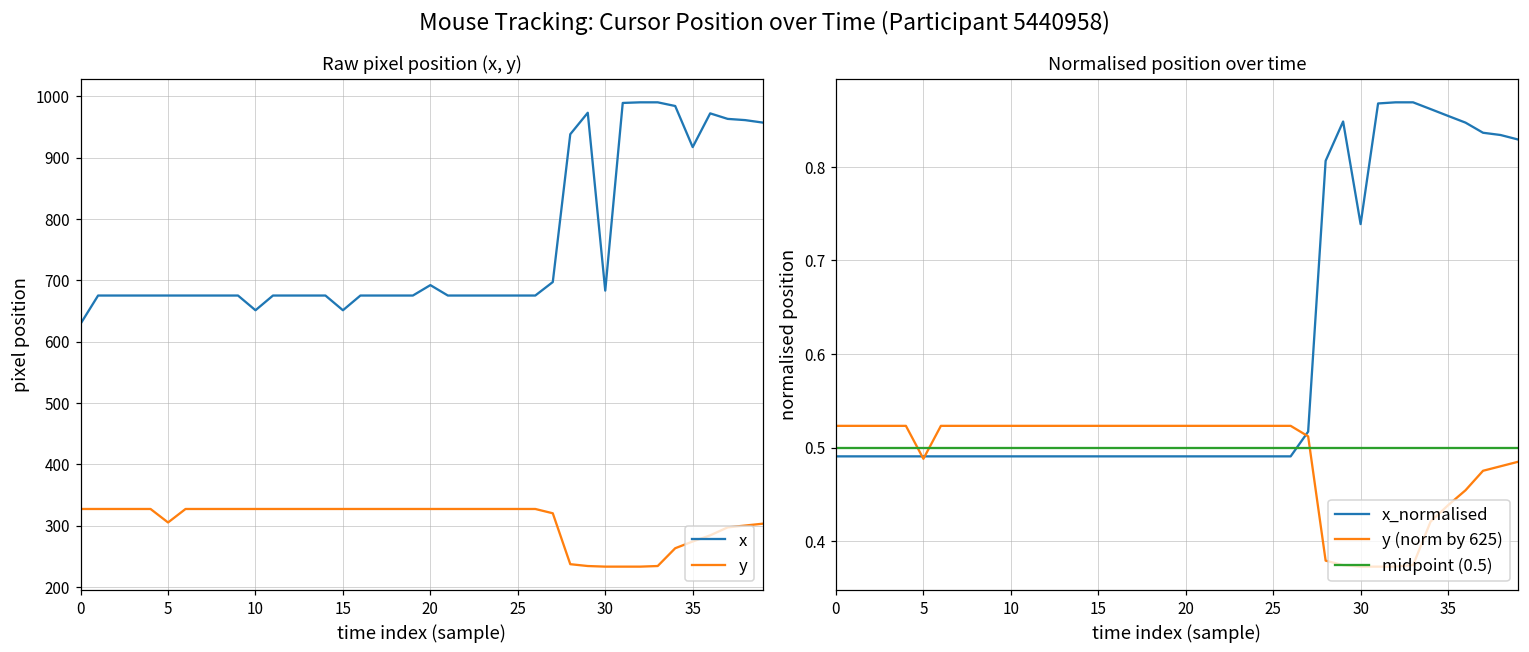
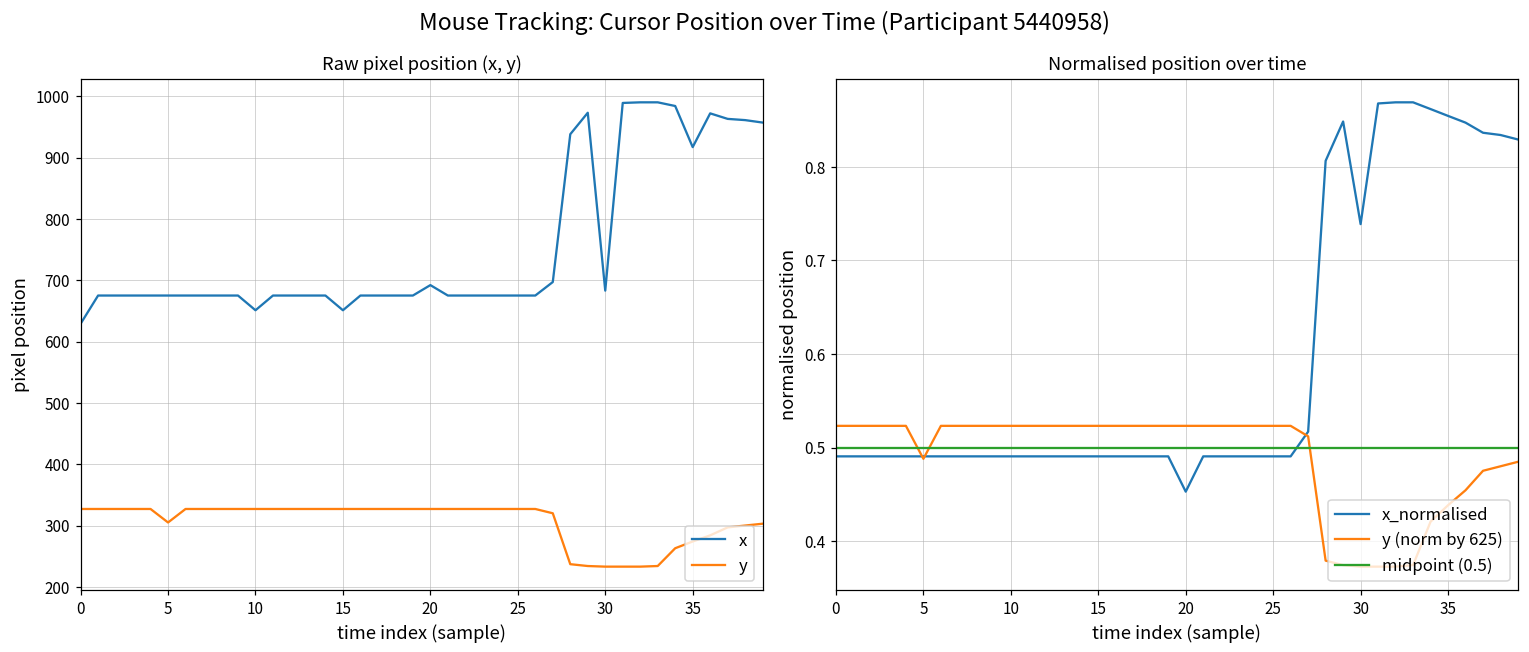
  {
    "Raw pixel position (x, y)": {
      "x": {
        "0": 630,
        "5": 680,
        "10": 650,
        "15": 650,
        "20": 690,
        "25": 680,
        "30": 680,
        "35": 920
      },
      "y": {
        "0": 330,
        "5": 310,
        "10": 330,
        "15": 330,
        "20": 330,
        "25": 330,
        "30": 230
      }
    },
    "Normalised position over time": {
      "x_normalised": {
        "0": 0.49,
        "10": 0.49,
        "15": 0.49,
-       "20": 0.49,
+       "20": 0.45,
        "25": 0.49,
        "30": 0.74,
        "35": 0.85
      },
      "y (norm by 625)": {
        "0": 0.52,
        "10": 0.52,
        "15": 0.52,
        "20": 0.52,
        "25": 0.52
      },
      "midpoint (0.5)": {
        "0": 0.50,
        "5": 0.50,
        "10": 0.50,
        "15": 0.50,
        "20": 0.50,
        "25": 0.50,
        "30": 0.50,
        "35": 0.50
      }
    }
  }
